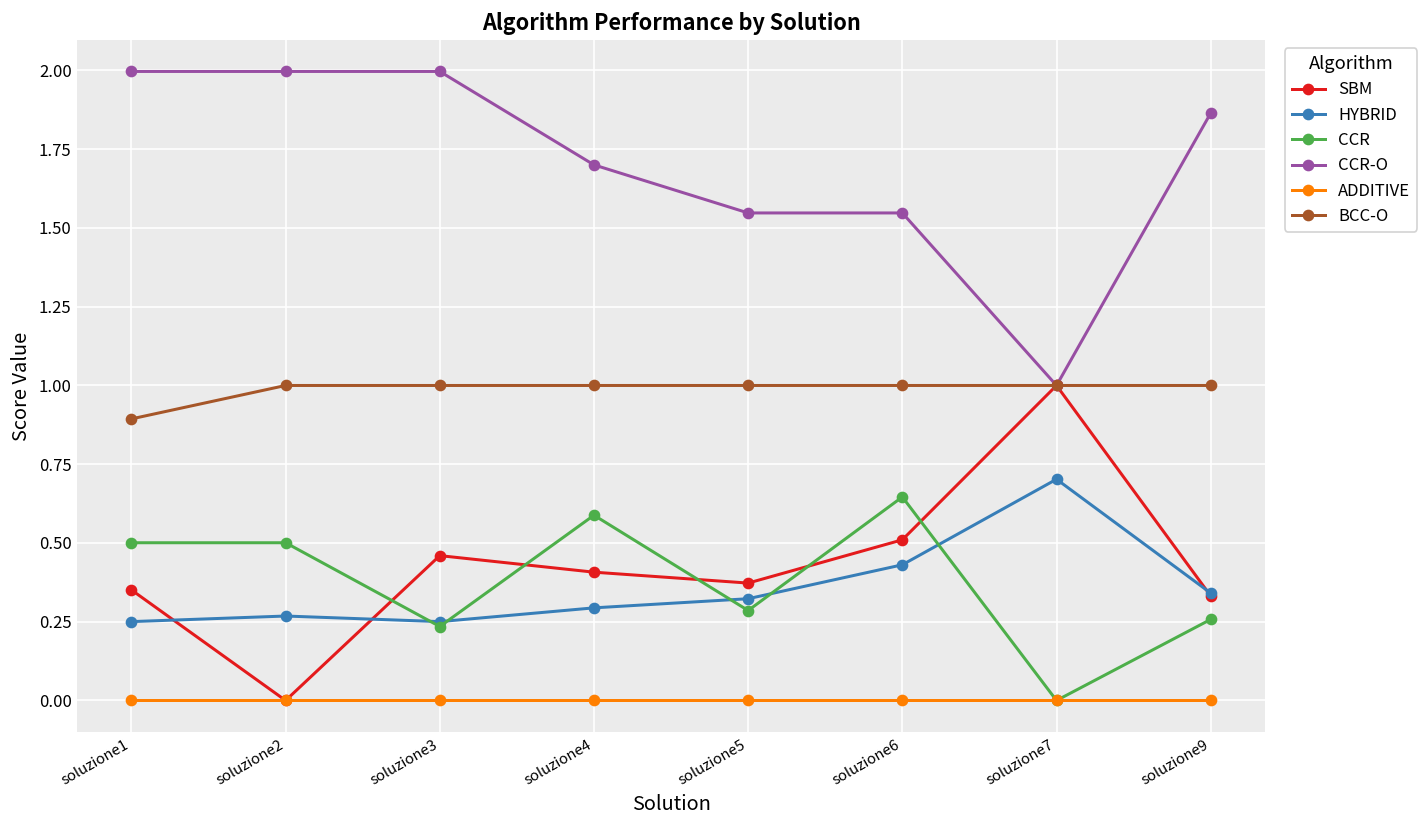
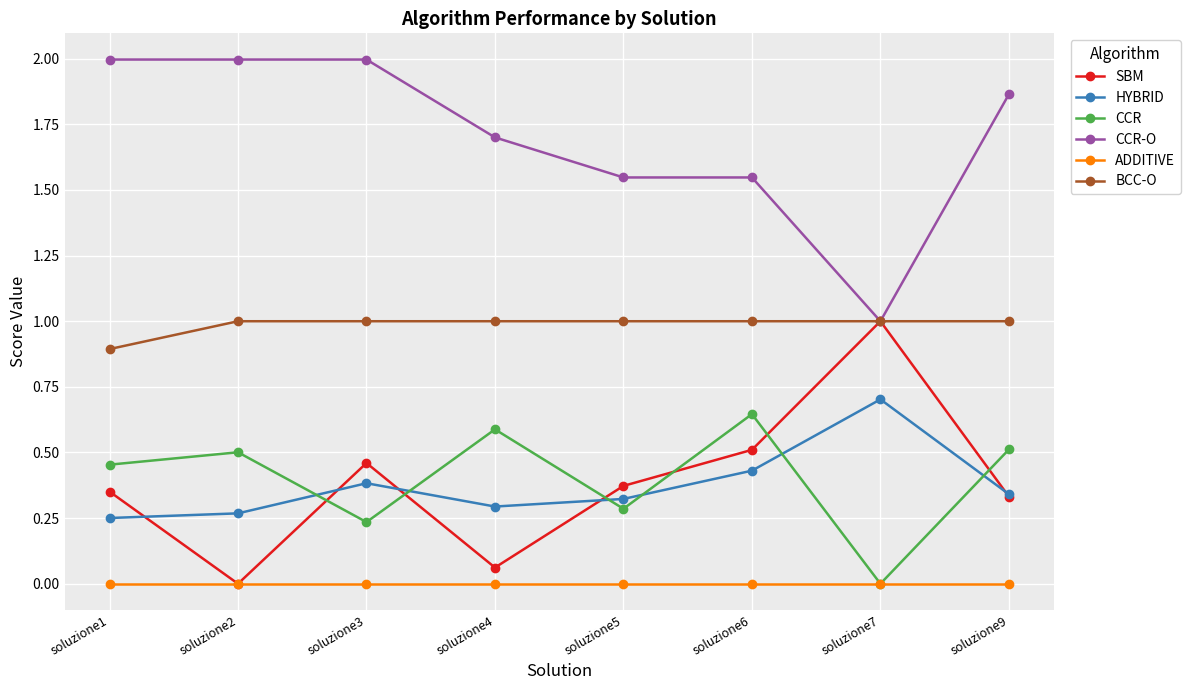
  {
    "SBM": {
      "soluzione1": 0.35,
      "soluzione3": 0.46,
-     "soluzione4": 0.41,
+     "soluzione4": 0.06,
      "soluzione5": 0.37,
      "soluzione6": 0.51
    },
    "HYBRID": {
      "soluzione1": 0.25,
      "soluzione2": 0.27,
-     "soluzione3": 0.25,
+     "soluzione3": 0.38,
      "soluzione4": 0.29,
      "soluzione5": 0.32,
      "soluzione6": 0.43,
      "soluzione7": 0.70
    },
    "CCR": {
-     "soluzione1": 0.50,
+     "soluzione1": 0.45,
      "soluzione2": 0.50,
      "soluzione3": 0.23,
      "soluzione4": 0.59,
      "soluzione5": 0.29,
      "soluzione6": 0.65,
-     "soluzione9": 0.26
+     "soluzione9": 0.51
    },
    "CCR-O": {
      "soluzione1": 2.00,
      "soluzione2": 2.00,
      "soluzione3": 2.00,
      "soluzione4": 1.70,
      "soluzione5": 1.55,
      "soluzione6": 1.55,
      "soluzione9": 1.86
    },
    "ADDITIVE": {
      "soluzione1": 0.00,
      "soluzione3": 0.00,
      "soluzione4": 0.00,
      "soluzione5": 0.00,
      "soluzione6": 0.00,
      "soluzione9": 0.00
    },
    "BCC-O": {
      "soluzione1": 0.89,
      "soluzione2": 1.00,
      "soluzione3": 1.00,
      "soluzione4": 1.00,
      "soluzione5": 1.00,
      "soluzione6": 1.00,
      "soluzione9": 1.00
    }
  }
